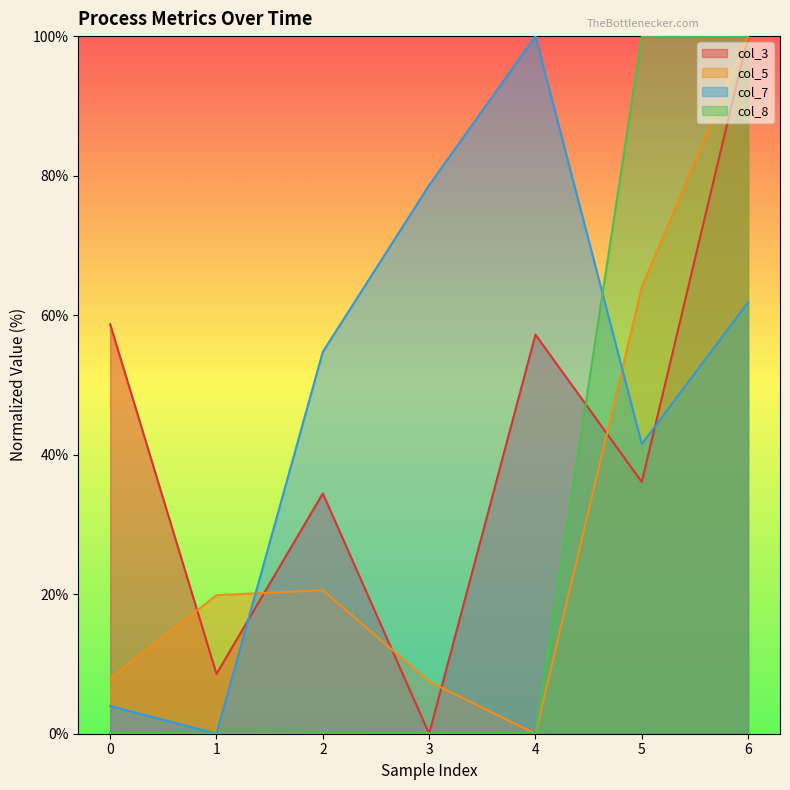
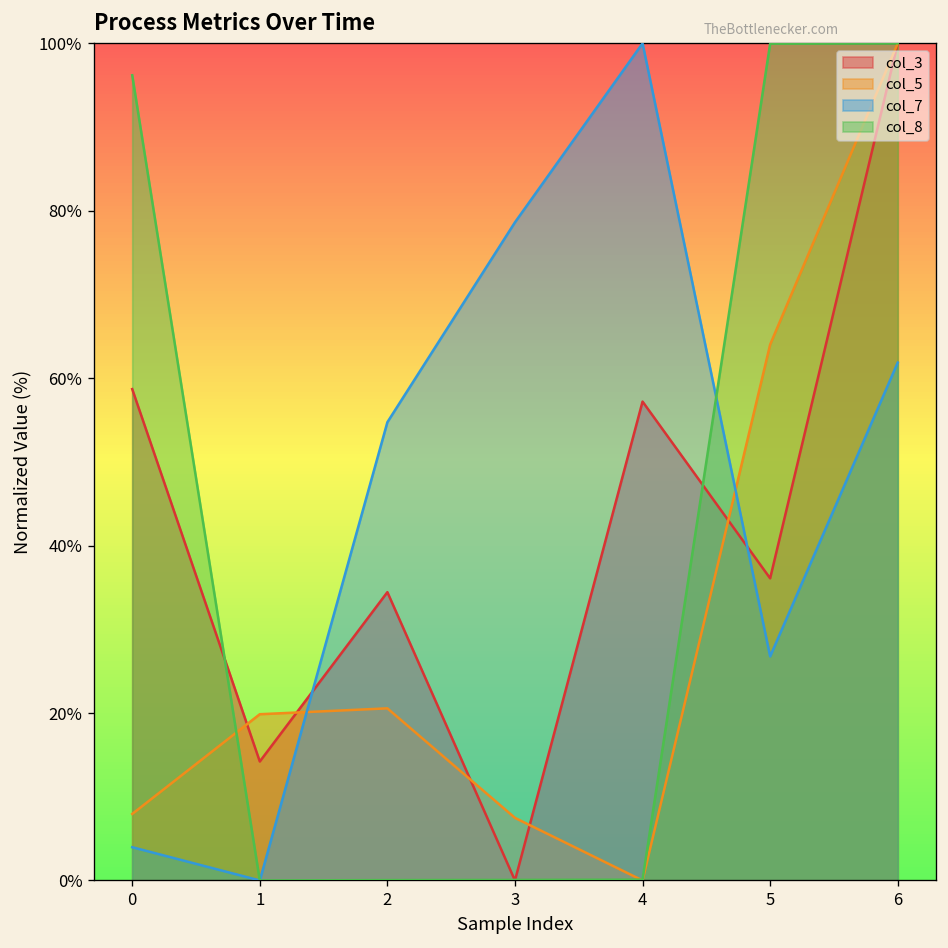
  {
    "col_3": {
      "0": "59%",
-     "1": "9%",
+     "1": "14%",
      "2": "34%",
      "4": "57%",
      "5": "36%"
    },
    "col_5": {
      "0": "8%",
      "1": "20%",
      "2": "21%",
      "3": "7%",
      "5": "64%"
    },
    "col_7": {
      "0": "4%",
      "2": "55%",
      "3": "79%",
      "4": "100%",
-     "5": "42%",
+     "5": "27%",
      "6": "62%"
    },
    "col_8": {
-     "0": "0%",
+     "0": "96%",
      "2": "0%",
      "5": "100%"
    }
  }
